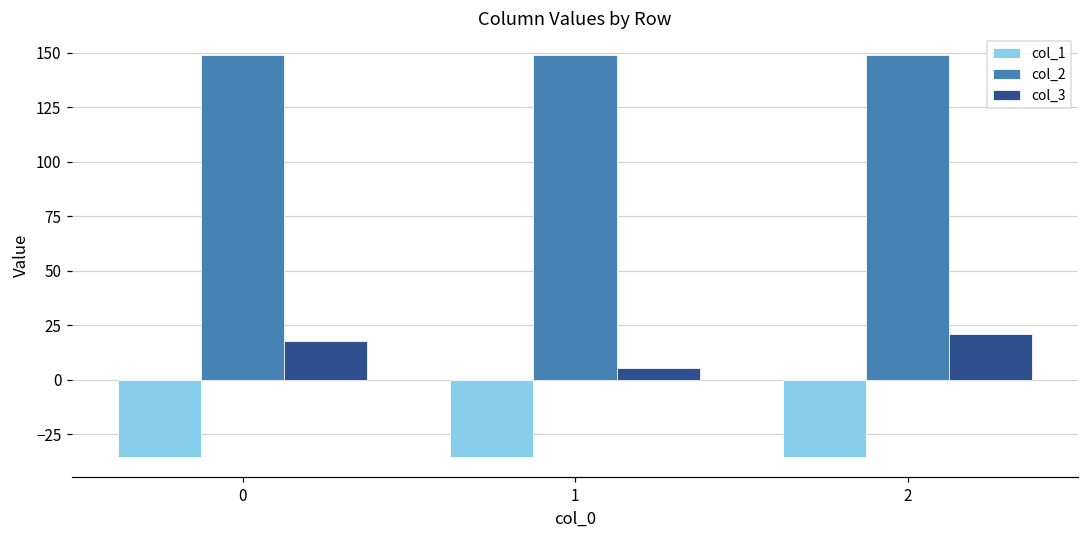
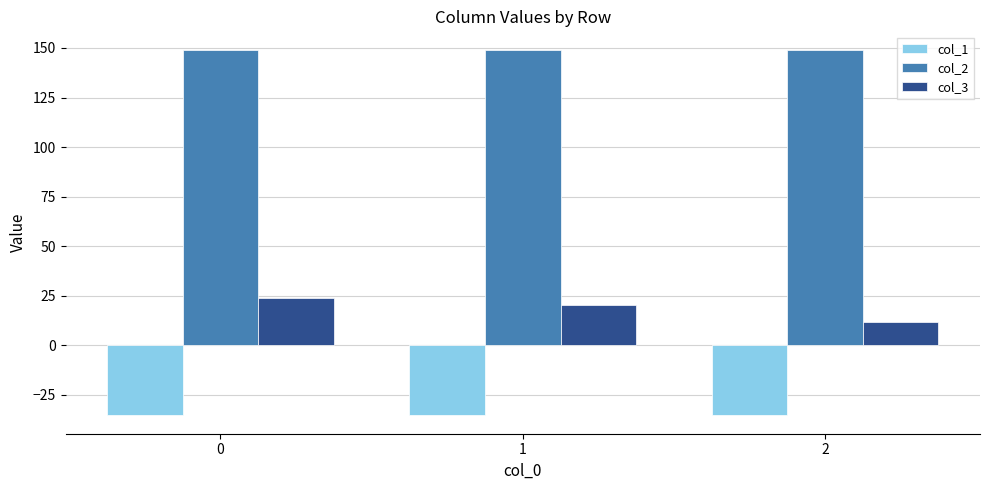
  {
    "col_1": {
      "0": -35,
      "1": -35,
      "2": -35
    },
    "col_2": {
      "0": 149,
      "1": 149,
      "2": 149
    },
    "col_3": {
-     "0": 18,
-     "1": 5,
-     "2": 21
+     "0": 24,
+     "1": 20,
+     "2": 12
    }
  }
